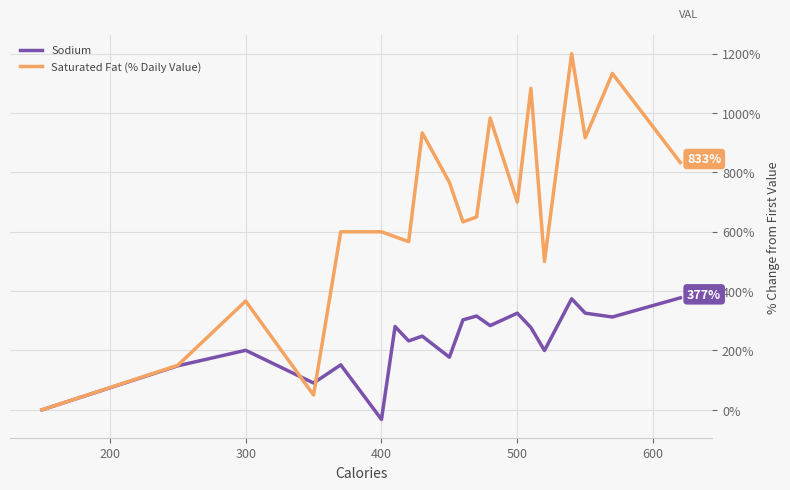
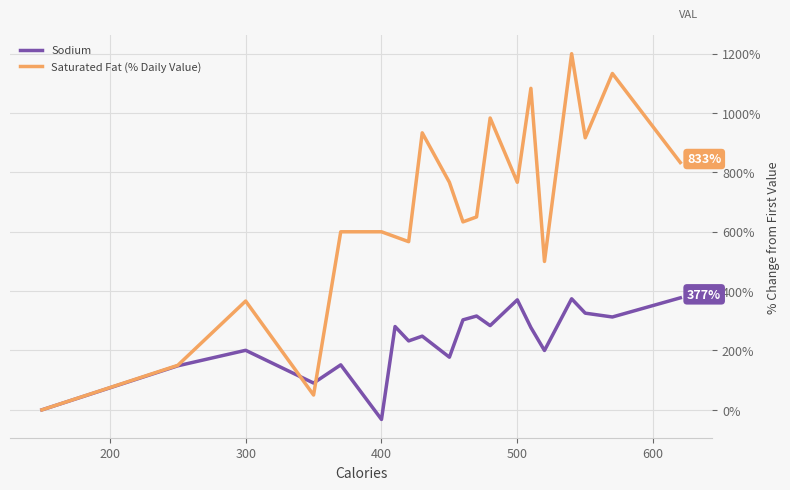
  {
    "Sodium": {
      "300": "200%",
      "400": "-30%",
-     "500": "330%"
+     "500": "370%"
    },
    "Saturated Fat (% Daily Value)": {
      "300": "370%",
      "400": "600%",
-     "500": "700%"
+     "500": "770%"
    }
  }
